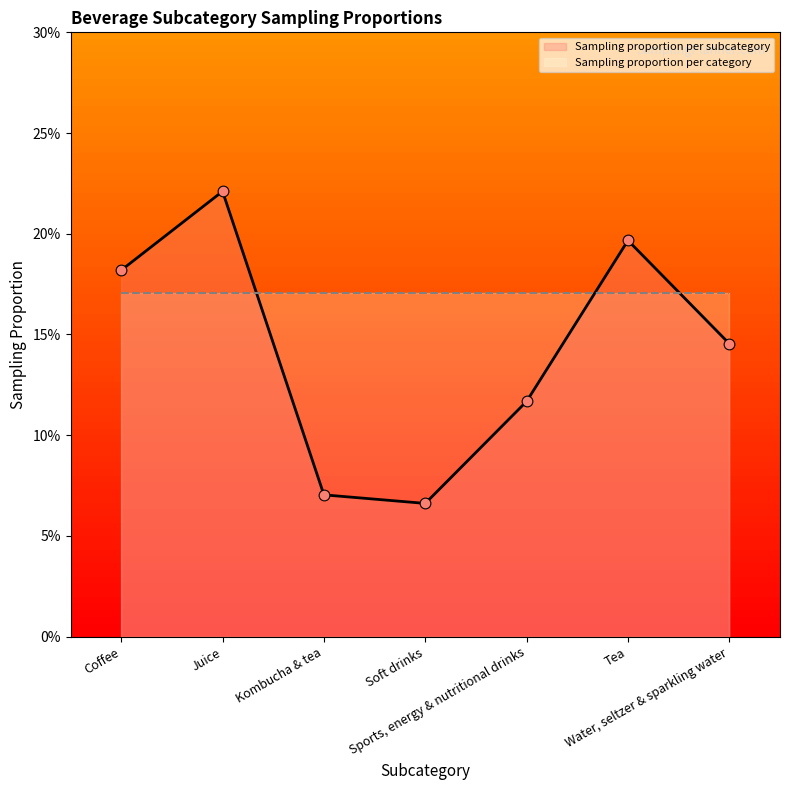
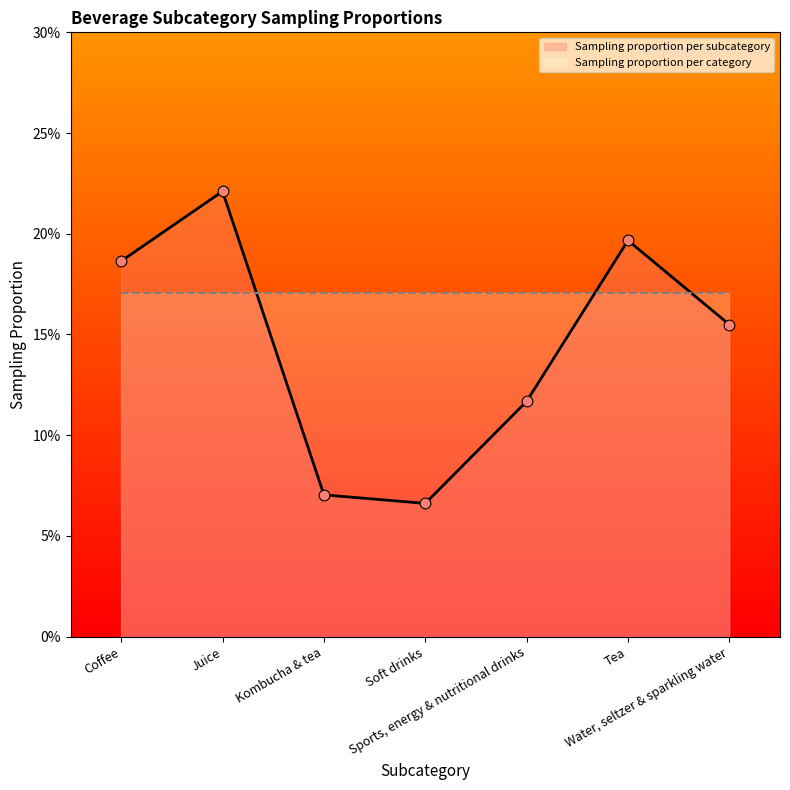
  {
    "Sampling proportion per subcategory": {
-     "Coffee": "18.2%",
+     "Coffee": "18.6%",
      "Juice": "22.1%",
      "Kombucha & tea": "7.0%",
      "Soft drinks": "6.6%",
      "Sports, energy & nutritional drinks": "11.7%",
      "Tea": "19.7%",
-     "Water, seltzer & sparkling water": "14.5%"
+     "Water, seltzer & sparkling water": "15.5%"
    },
    "Sampling proportion per category": {
      "Coffee": "17.1%",
      "Juice": "17.1%",
      "Kombucha & tea": "17.1%",
      "Soft drinks": "17.1%",
      "Sports, energy & nutritional drinks": "17.1%",
      "Tea": "17.1%",
      "Water, seltzer & sparkling water": "17.1%"
    }
  }
